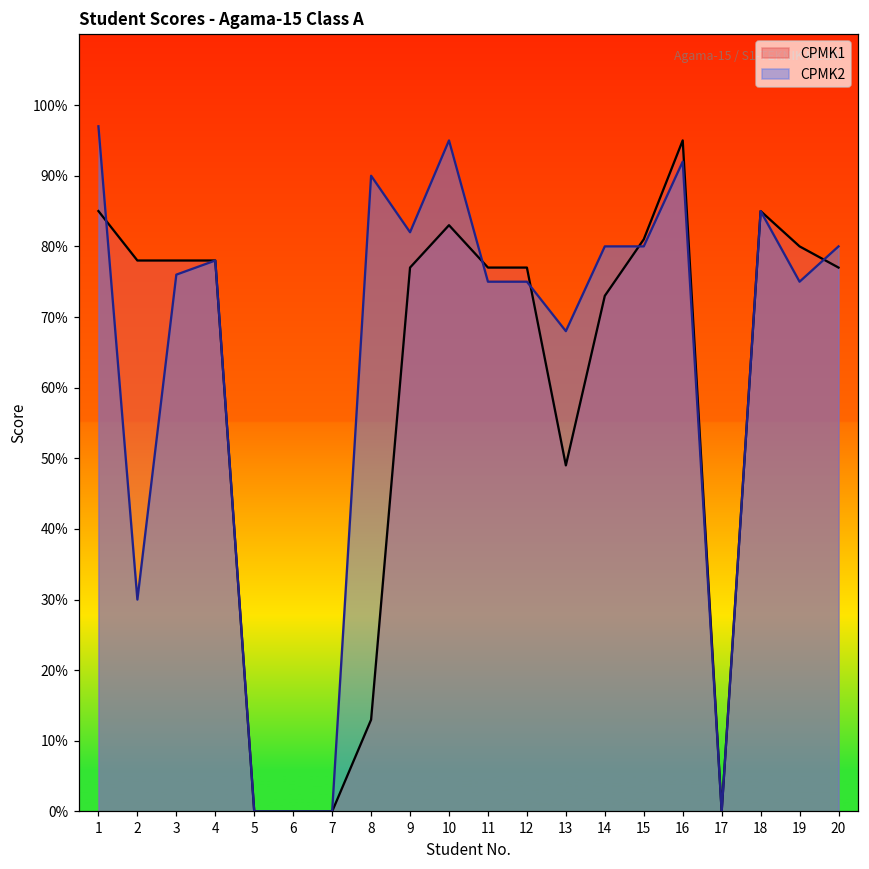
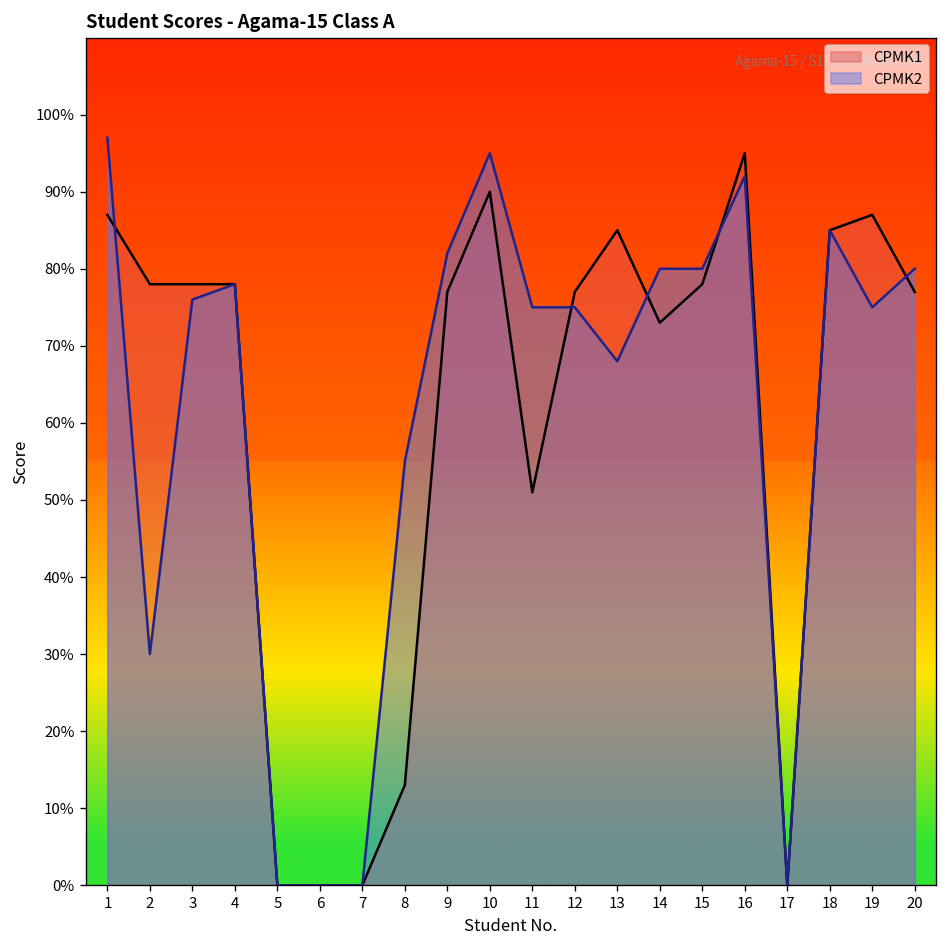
  {
    "CPMK1": {
-     "1": "85%",
+     "1": "87%",
      "2": "78%",
      "3": "78%",
      "8": "13%",
      "9": "77%",
-     "10": "83%",
-     "11": "77%",
+     "10": "90%",
+     "11": "51%",
      "12": "77%",
-     "13": "49%",
+     "13": "85%",
      "14": "73%",
-     "15": "81%",
+     "15": "78%",
      "16": "95%",
-     "19": "80%",
+     "19": "87%",
      "20": "77%"
    },
    "CPMK2": {
      "1": "97%",
      "2": "30%",
      "3": "76%",
-     "8": "90%",
+     "8": "55%",
      "9": "82%",
      "10": "95%",
      "11": "75%",
      "12": "75%",
      "13": "68%",
      "14": "80%",
      "15": "80%",
      "16": "92%",
      "19": "75%",
      "20": "80%"
    }
  }
